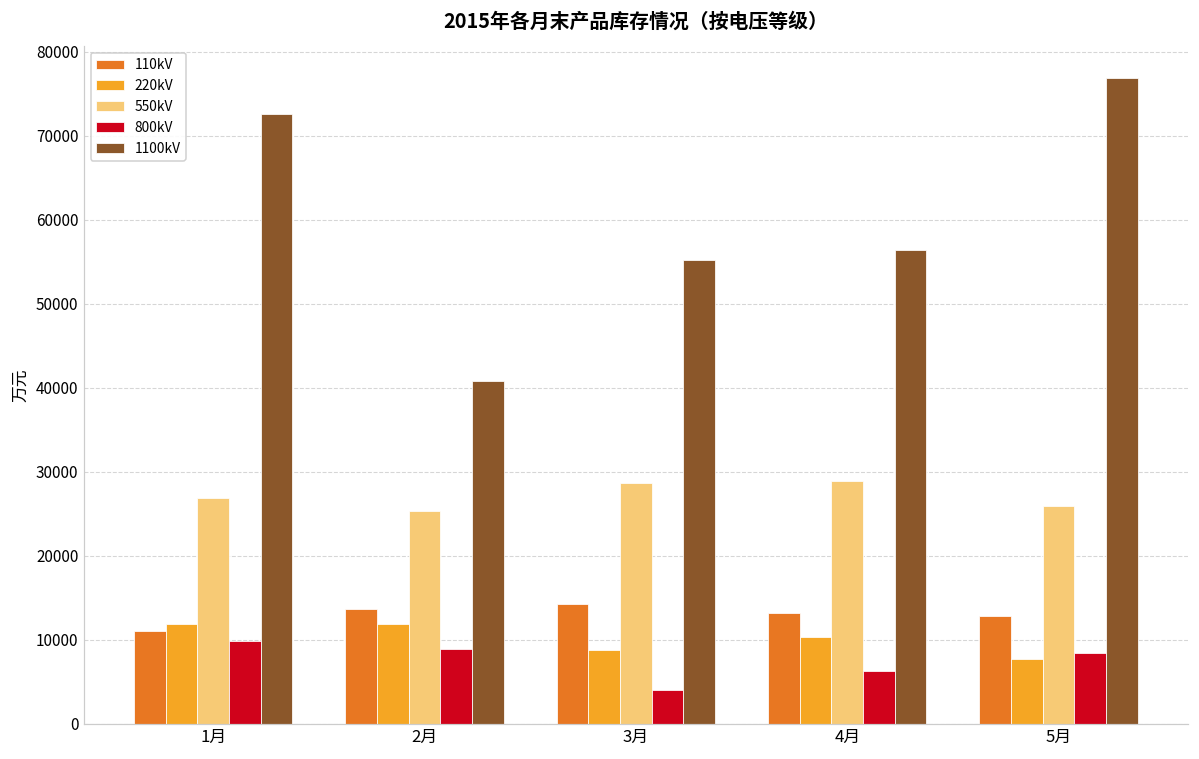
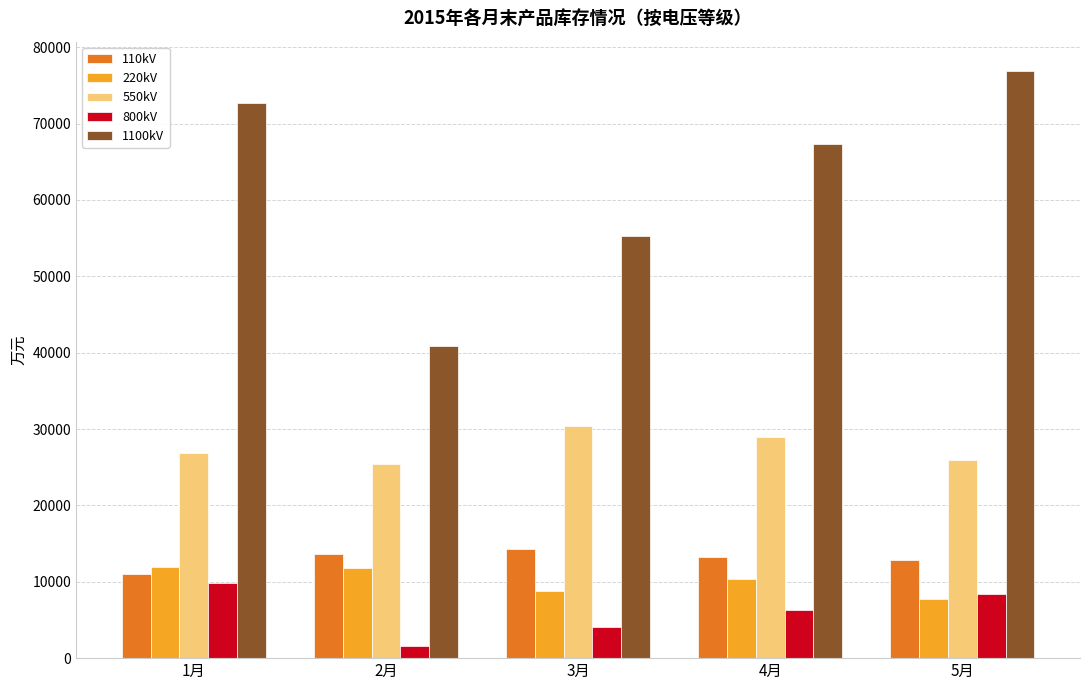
  {
    "550kV": {
      "1月": 27000,
      "2月": 25000,
-     "3月": 29000,
+     "3月": 30000,
      "4月": 29000,
      "5月": 26000
    },
    "800kV": {
      "1月": 10000,
-     "2月": 9000,
+     "2月": 2000,
      "3月": 4000,
      "4月": 6000,
      "5月": 8000
    },
    "1100kV": {
      "1月": 73000,
      "2月": 41000,
      "3月": 55000,
-     "4月": 56000,
+     "4月": 67000,
      "5月": 77000
    }
  }
